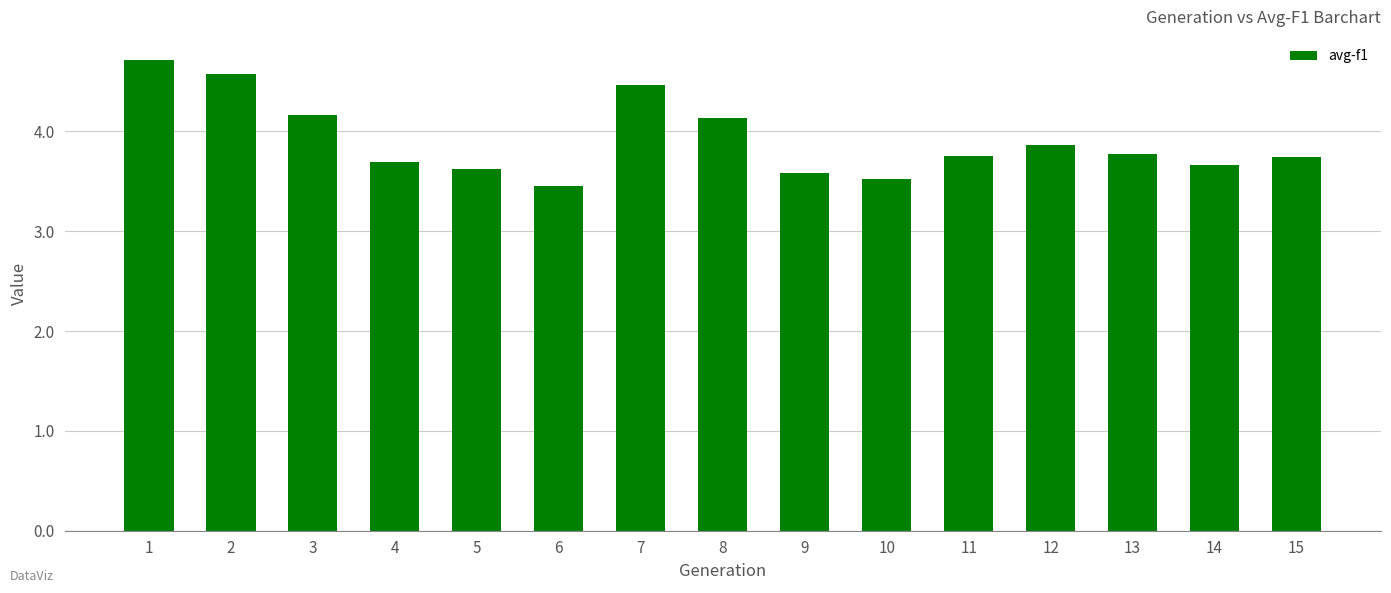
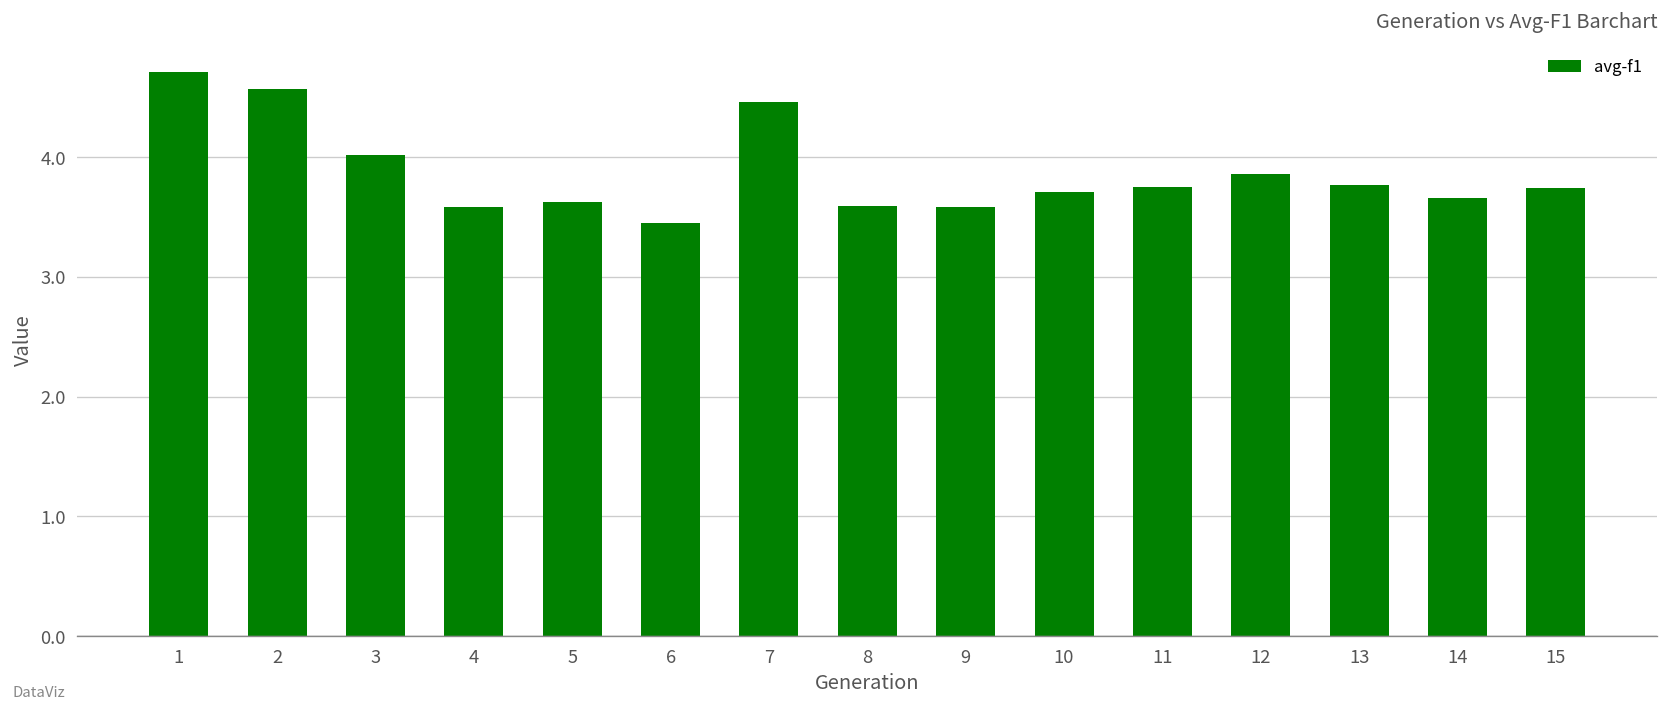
  {
    "1": 4.7,
    "2": 4.6,
-   "3": 4.2,
-   "4": 3.7,
+   "3": 4.0,
+   "4": 3.6,
    "5": 3.6,
    "6": 3.5,
    "7": 4.5,
-   "8": 4.1,
+   "8": 3.6,
    "9": 3.6,
-   "10": 3.5,
+   "10": 3.7,
    "11": 3.8,
    "12": 3.9,
    "13": 3.8,
    "14": 3.7,
    "15": 3.7
  }
